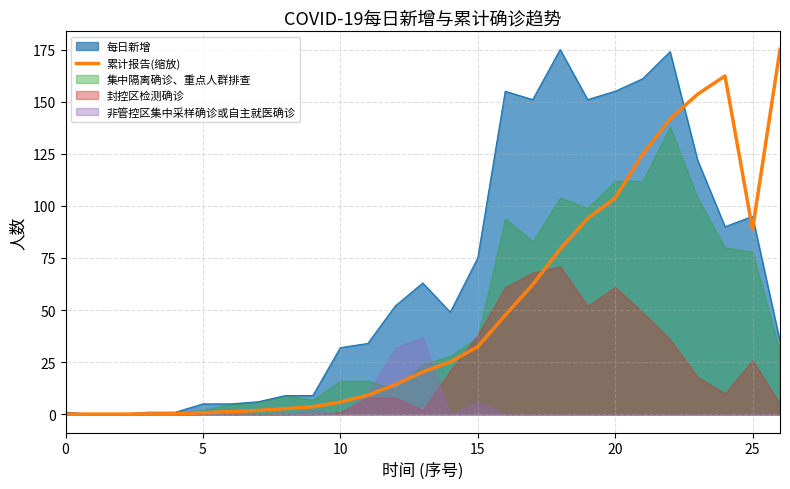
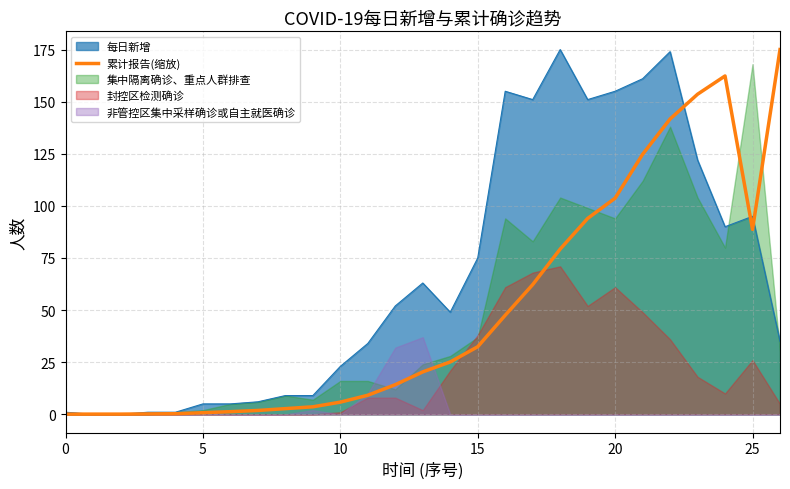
  {
    "每日新增": {
      "5": 5,
-     "10": 32,
+     "10": 23,
      "15": 75,
      "20": 155,
      "25": 95
    },
    "累计报告(缩放)": {
      "10": 6,
      "15": 32,
      "20": 104,
      "25": 89
    },
    "集中隔离确诊、重点人群排查": {
      "10": 16,
-     "20": 112,
-     "25": 78
+     "20": 94,
+     "25": 168
    },
    "封控区检测确诊": {
      "20": 61,
      "25": 26
    },
    "非管控区集中采样确诊或自主就医确诊": {
-     "15": 6,
+     "15": 0,
      "20": 0,
      "25": 0
    }
  }
